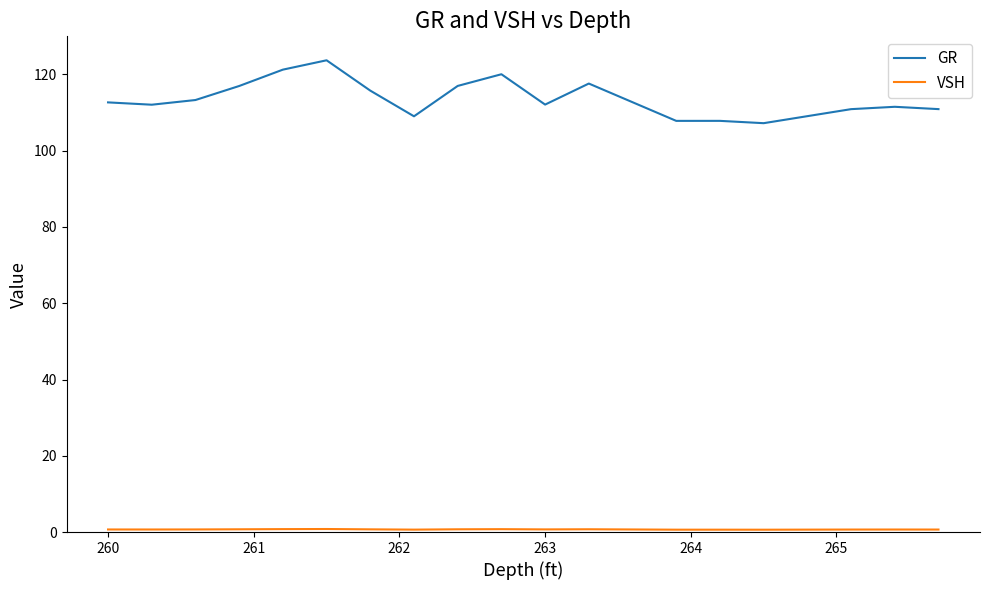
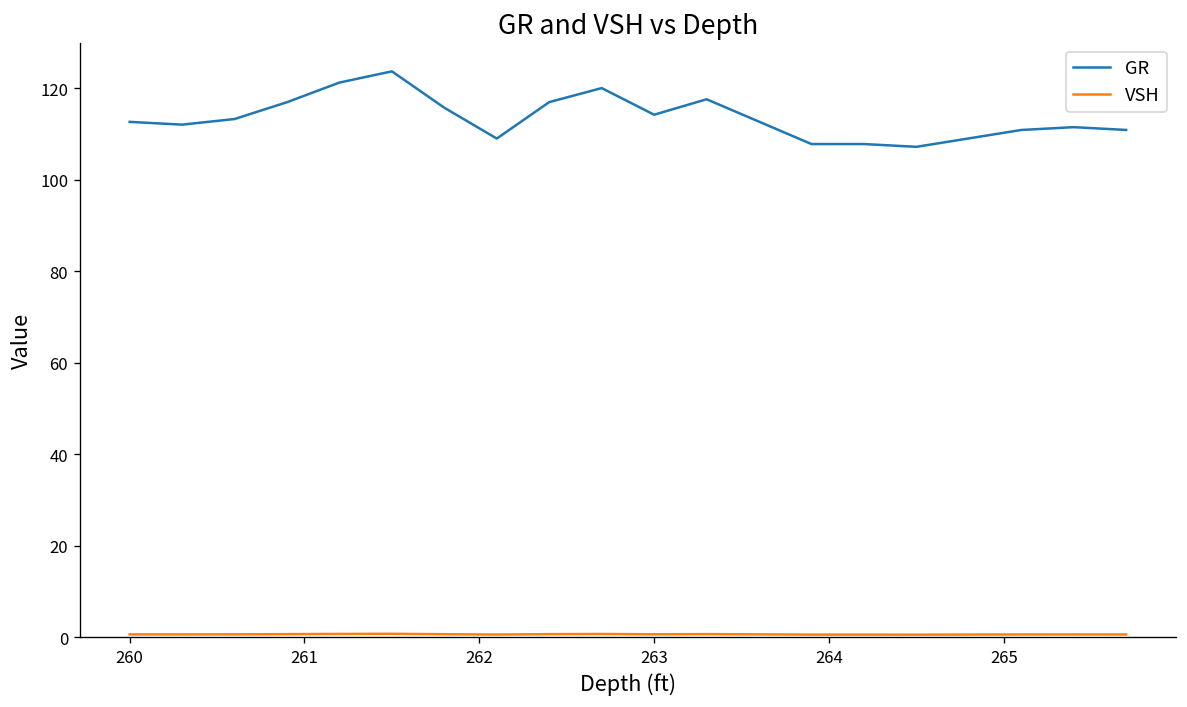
  {
    "GR": {
      "260": 113,
-     "263": 112
+     "263": 114
    },
    "VSH": {
      "260": 1,
      "263": 1
    }
  }
